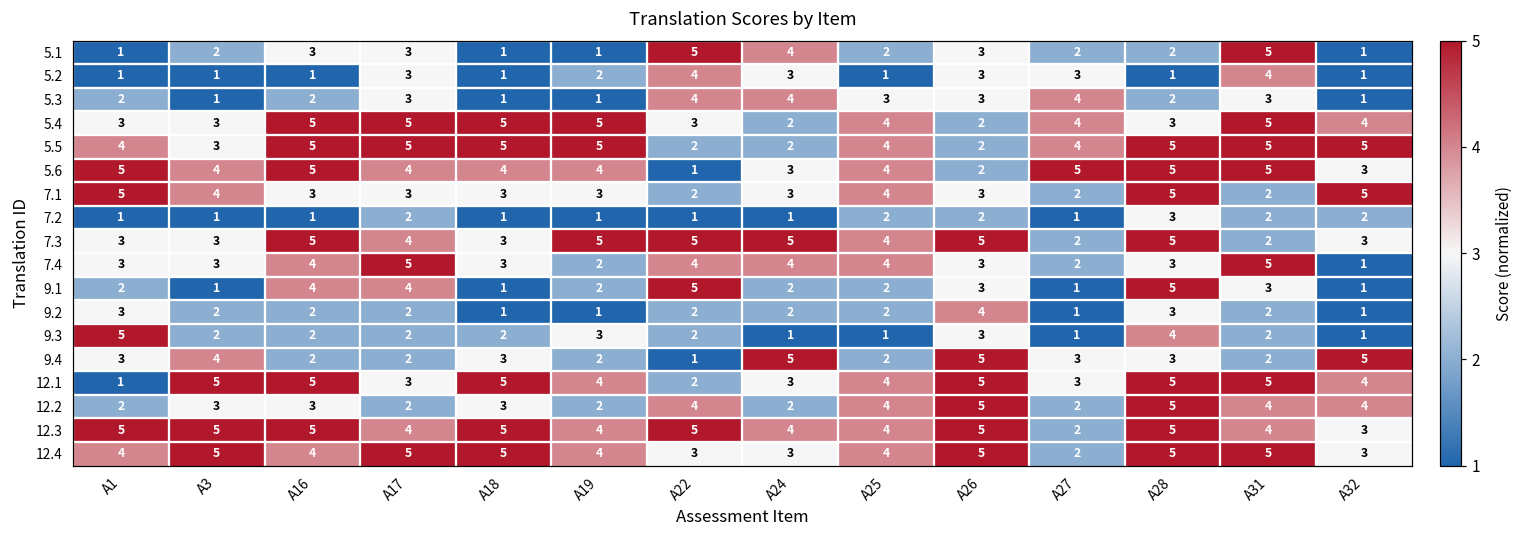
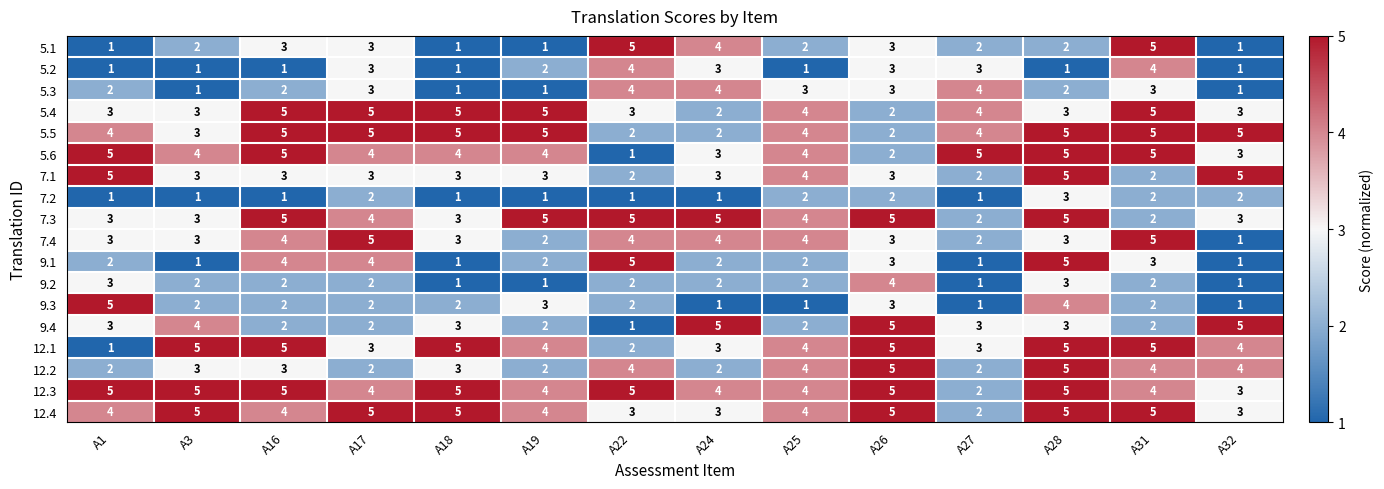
  {
    "5.4": {
      "A1": 3,
      "A3": 3,
      "A16": 5,
      "A17": 5,
      "A18": 5,
      "A19": 5,
      "A22": 3,
      "A24": 2,
      "A25": 4,
      "A26": 2,
      "A27": 4,
      "A28": 3,
      "A31": 5,
-     "A32": 4
+     "A32": 3
    },
    "7.1": {
      "A1": 5,
-     "A3": 4,
+     "A3": 3,
      "A16": 3,
      "A17": 3,
      "A18": 3,
      "A19": 3,
      "A22": 2,
      "A24": 3,
      "A25": 4,
      "A26": 3,
      "A27": 2,
      "A28": 5,
      "A31": 2,
      "A32": 5
    }
  }
